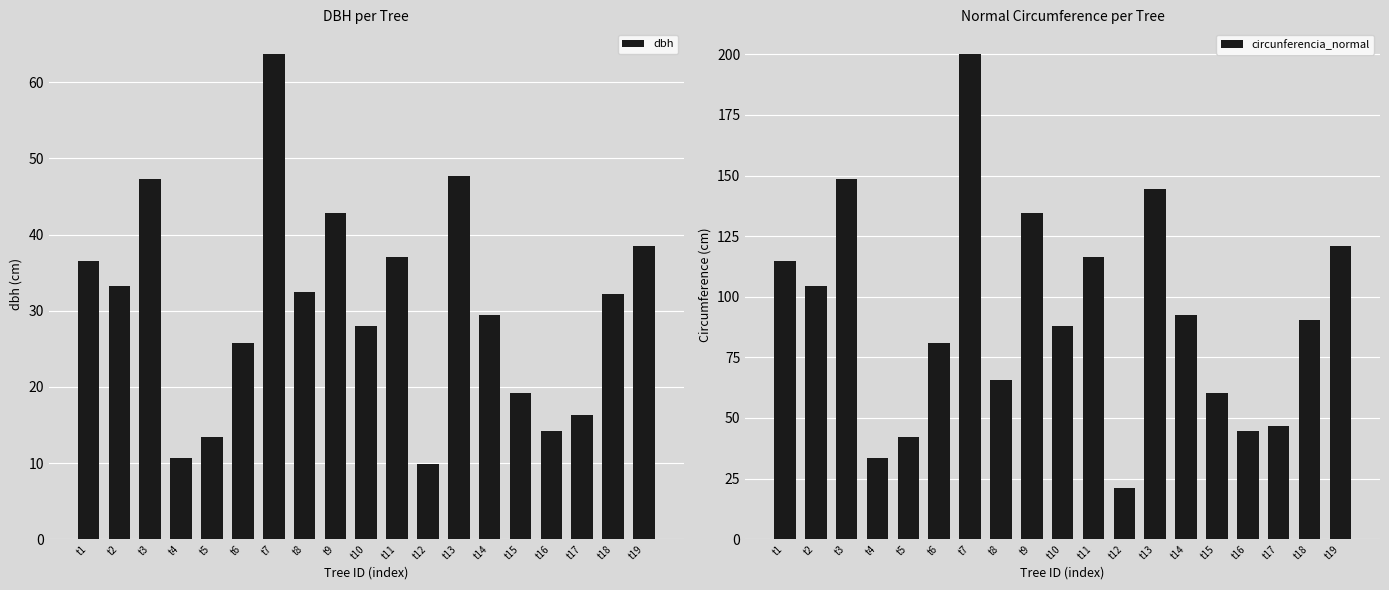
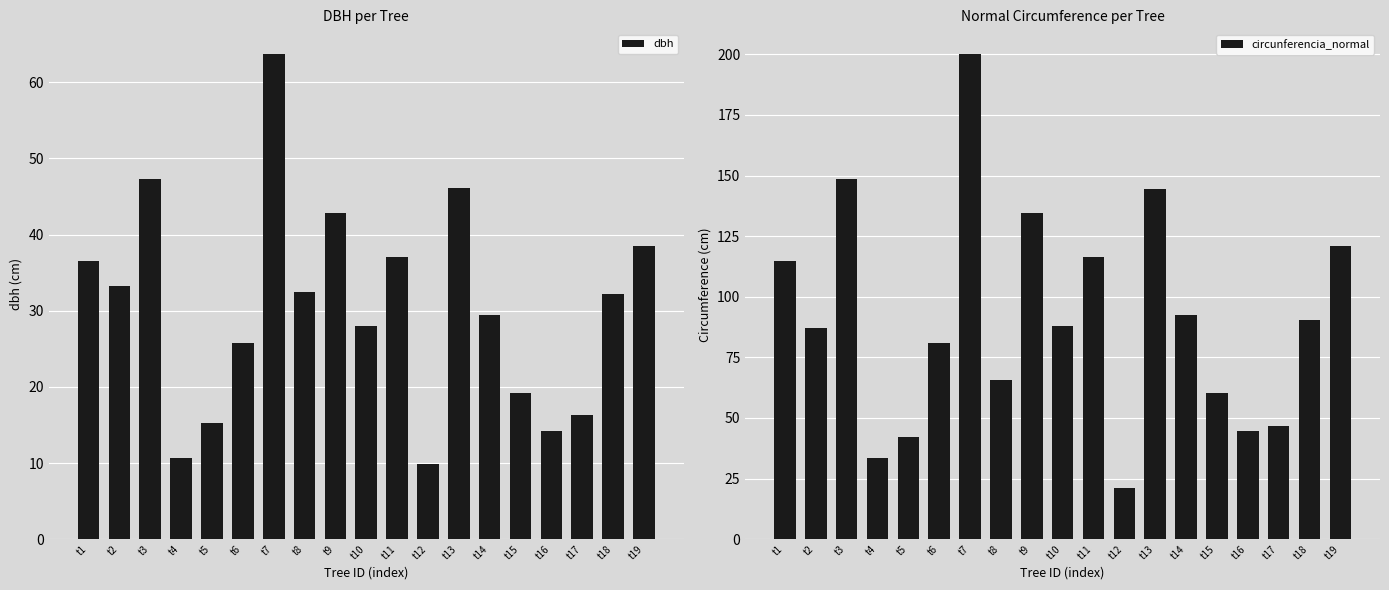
  {
    "DBH per Tree": {
      "t1": 37,
      "t2": 33,
      "t3": 47,
      "t4": 11,
-     "t5": 13,
+     "t5": 15,
      "t6": 26,
      "t7": 64,
      "t8": 32,
      "t9": 43,
      "t10": 28,
      "t11": 37,
      "t12": 10,
-     "t13": 48,
+     "t13": 46,
      "t14": 29,
      "t15": 19,
      "t16": 14,
      "t17": 16,
      "t18": 32,
      "t19": 39
    },
    "Normal Circumference per Tree": {
      "t1": 115,
-     "t2": 104,
+     "t2": 87,
      "t3": 149,
      "t4": 33,
      "t5": 42,
      "t6": 81,
      "t7": 200,
      "t8": 66,
      "t9": 134,
      "t10": 88,
      "t11": 116,
      "t12": 21,
      "t13": 145,
      "t14": 93,
      "t15": 60,
      "t16": 44,
      "t17": 47,
      "t18": 90,
      "t19": 121
    }
  }
